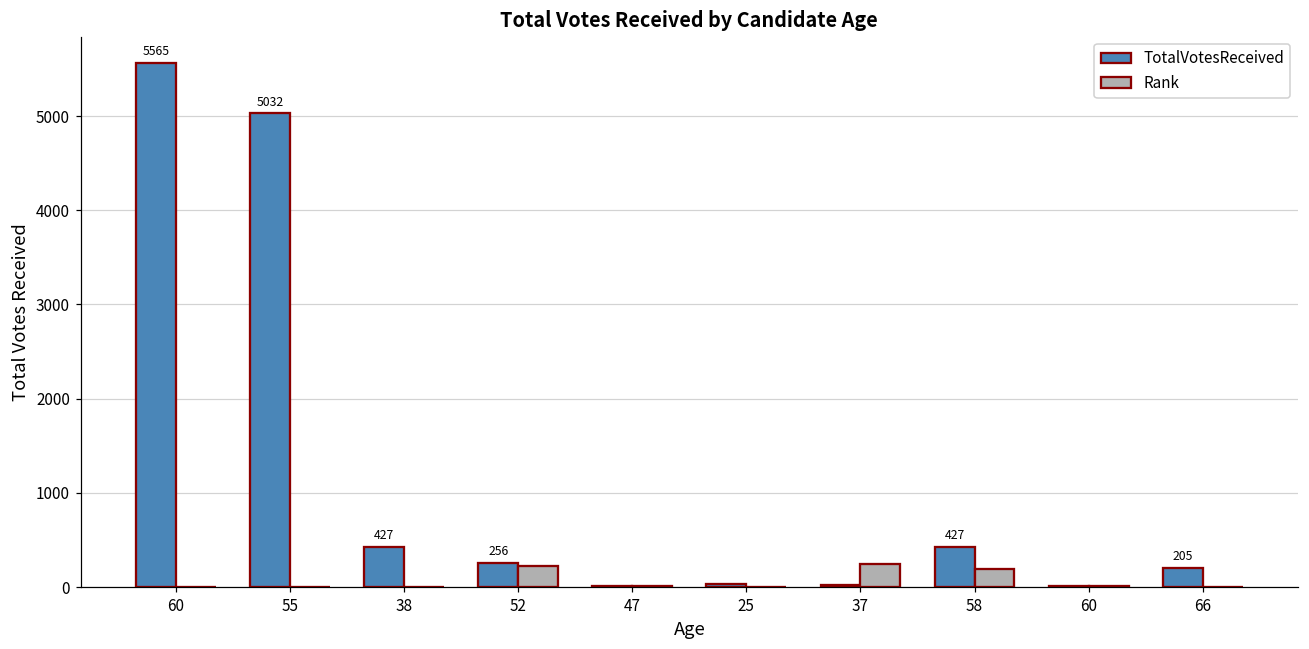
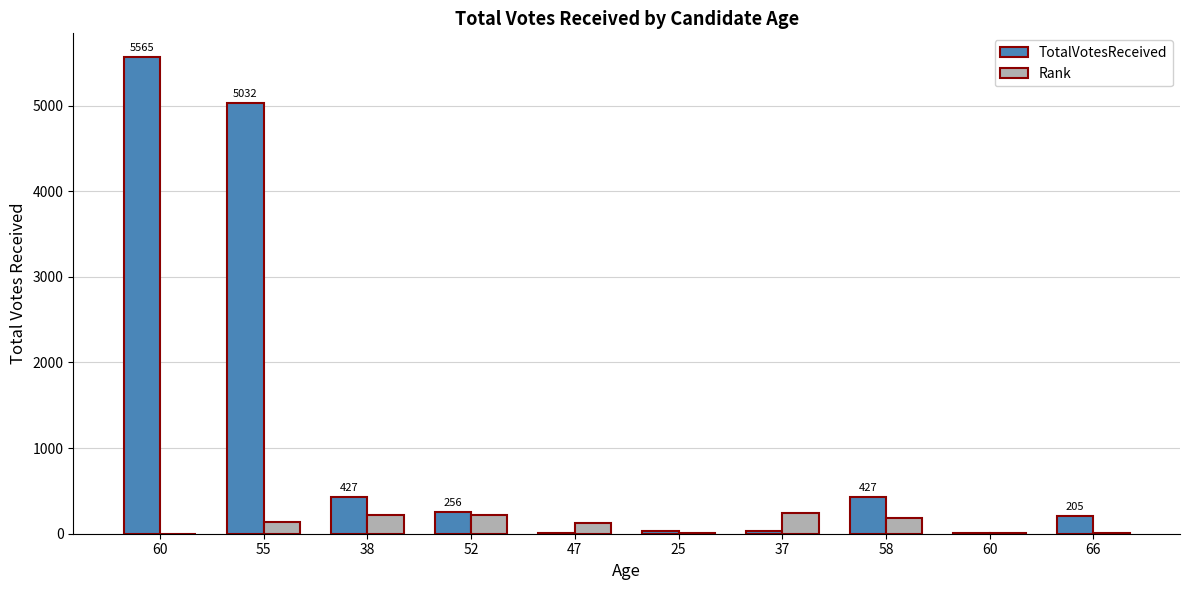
  {
    "TotalVotesReceived": {
      "55": 5032,
      "38": 427,
      "52": 256,
      "58": 427,
      "66": 205
    },
    "Rank": {
-     "55": 0,
-     "38": 0,
+     "55": 100,
+     "38": 200,
      "52": 200,
-     "47": 0,
+     "47": 100,
      "37": 200,
      "58": 200
    }
  }
